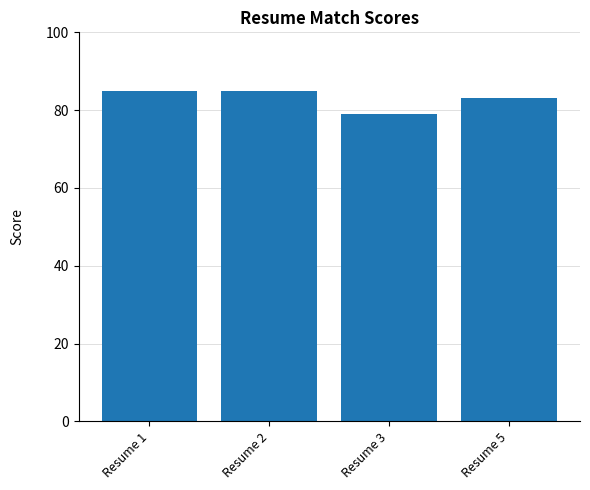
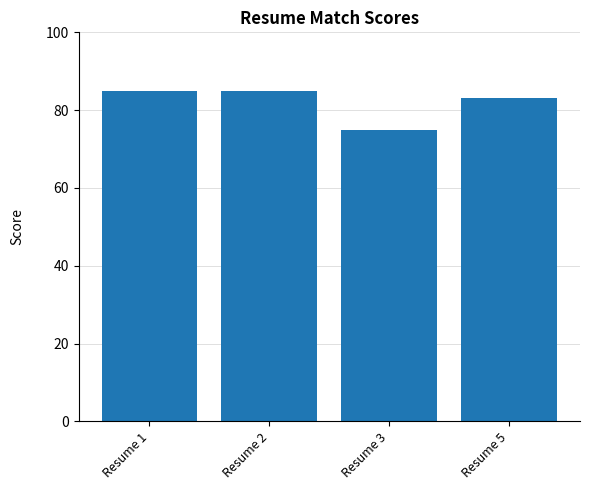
  {
    "Resume 1": 85,
    "Resume 2": 85,
-   "Resume 3": 79,
+   "Resume 3": 75,
    "Resume 5": 83
  }
